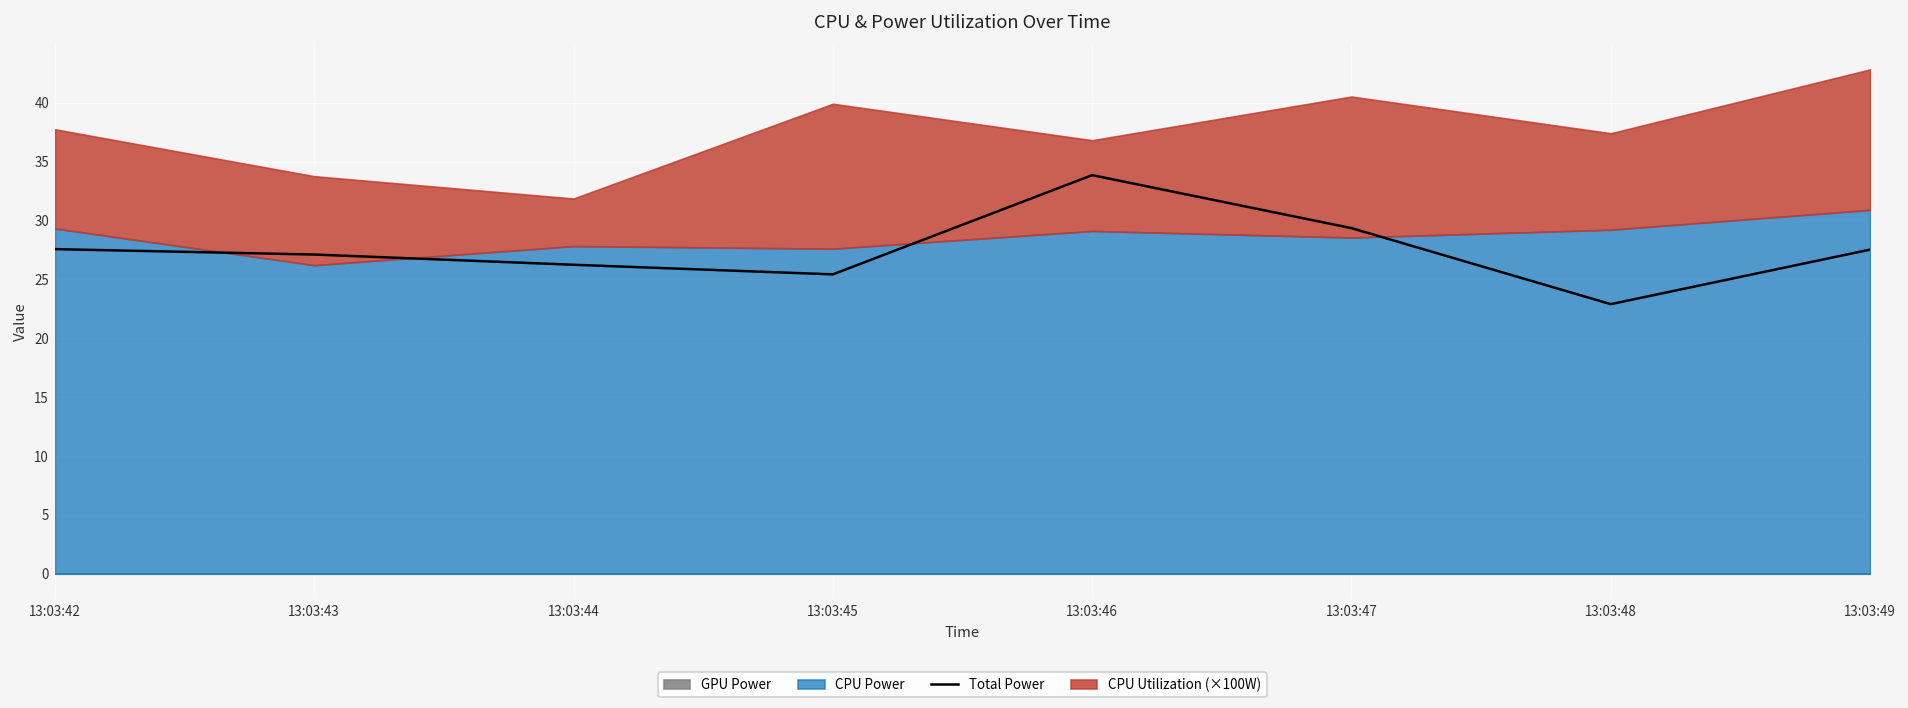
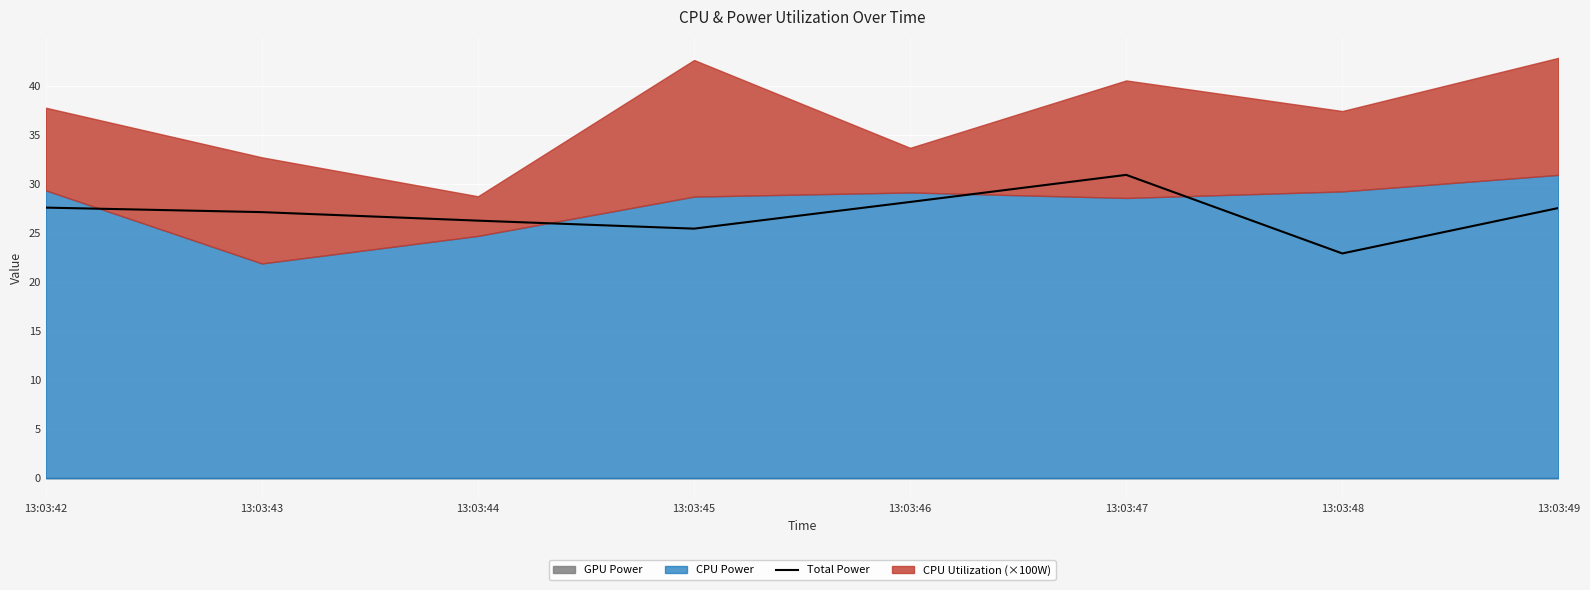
  {
    "Total Power": {
      "13:03:42": 28,
      "13:03:43": 27,
      "13:03:44": 26,
      "13:03:45": 25,
-     "13:03:46": 34,
-     "13:03:47": 29,
+     "13:03:46": 28,
+     "13:03:47": 31,
      "13:03:48": 23,
      "13:03:49": 28
    },
    "GPU Power": {
      "13:03:42": 0,
      "13:03:43": 0,
      "13:03:44": 0,
      "13:03:45": 0,
      "13:03:46": 0,
      "13:03:47": 0,
      "13:03:48": 0,
      "13:03:49": 0
    },
    "CPU Power": {
      "13:03:42": 29,
-     "13:03:43": 26,
-     "13:03:44": 28,
-     "13:03:45": 28,
+     "13:03:43": 22,
+     "13:03:44": 25,
+     "13:03:45": 29,
      "13:03:46": 29,
      "13:03:47": 29,
      "13:03:48": 29,
      "13:03:49": 31
    },
    "CPU Utilization (×100W)": {
      "13:03:42": 8,
-     "13:03:43": 8,
+     "13:03:43": 11,
      "13:03:44": 4,
-     "13:03:45": 12,
-     "13:03:46": 8,
+     "13:03:45": 14,
+     "13:03:46": 5,
      "13:03:47": 12,
      "13:03:48": 8,
      "13:03:49": 12
    }
  }
